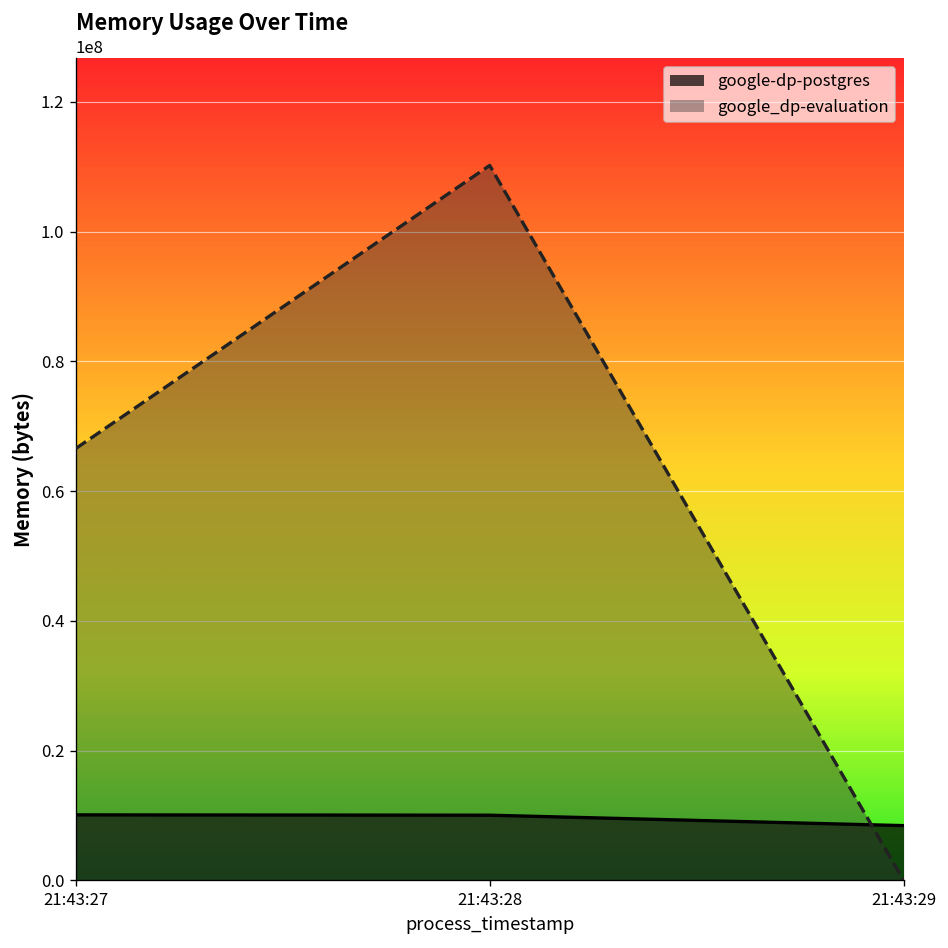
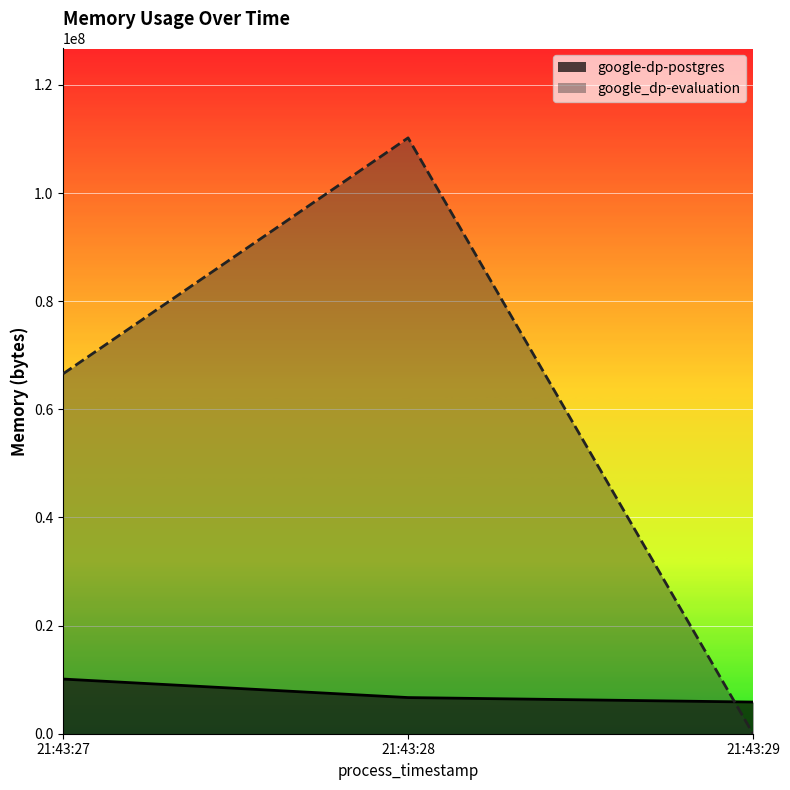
  {
    "google-dp-postgres": {
      "21:43:27": 10000000,
-     "21:43:28": 10000000,
-     "21:43:29": 8000000
+     "21:43:28": 7000000,
+     "21:43:29": 6000000
    },
    "google_dp-evaluation": {
      "21:43:27": 67000000,
      "21:43:28": 110000000,
      "21:43:29": 0
    }
  }
